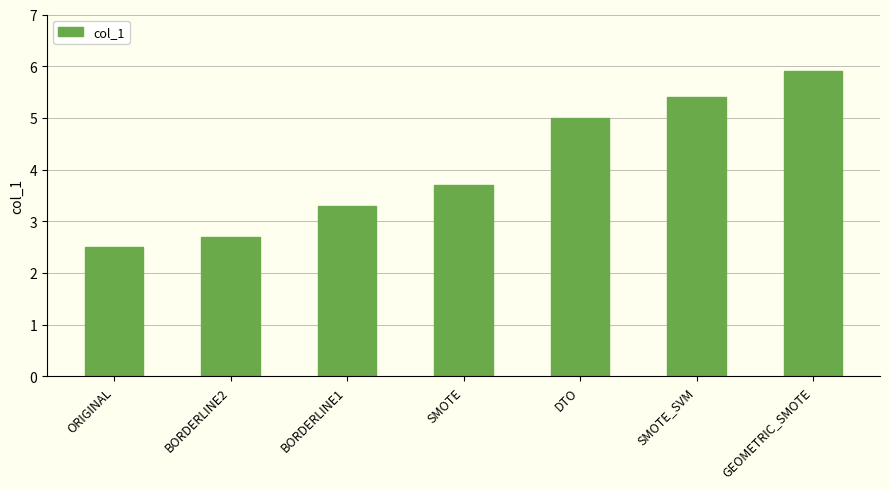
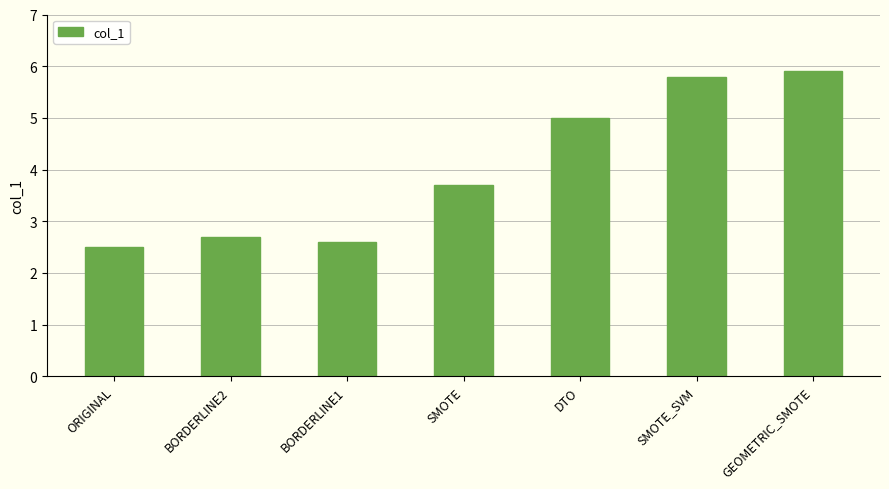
  {
    "ORIGINAL": 2.5,
    "BORDERLINE2": 2.7,
-   "BORDERLINE1": 3.3,
+   "BORDERLINE1": 2.6,
    "SMOTE": 3.7,
    "DTO": 5.0,
-   "SMOTE_SVM": 5.4,
+   "SMOTE_SVM": 5.8,
    "GEOMETRIC_SMOTE": 5.9
  }
